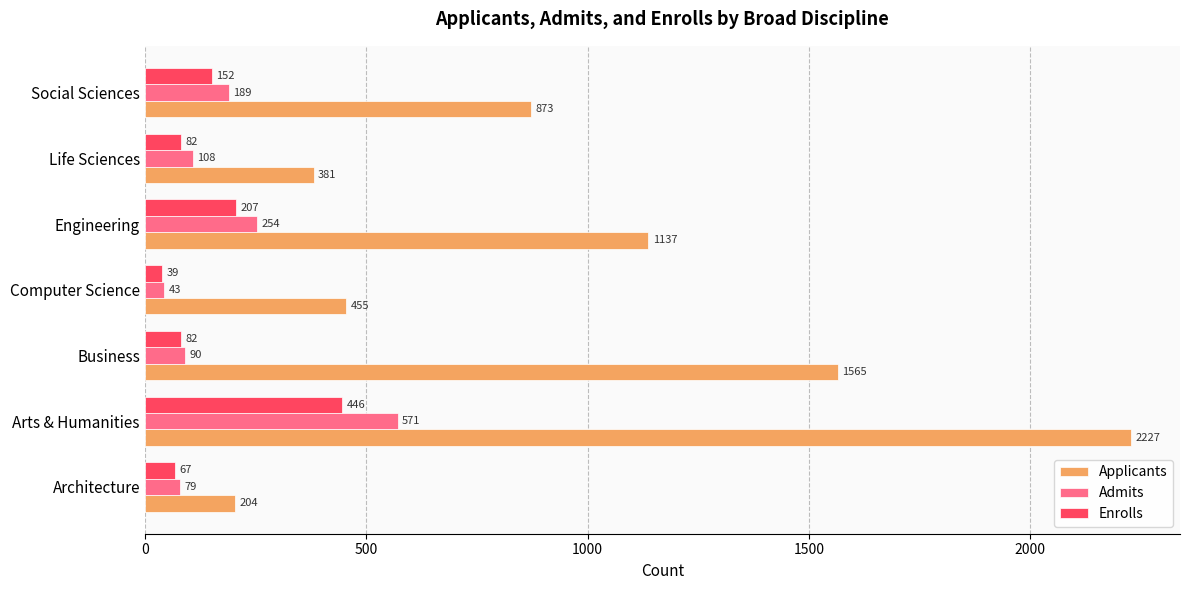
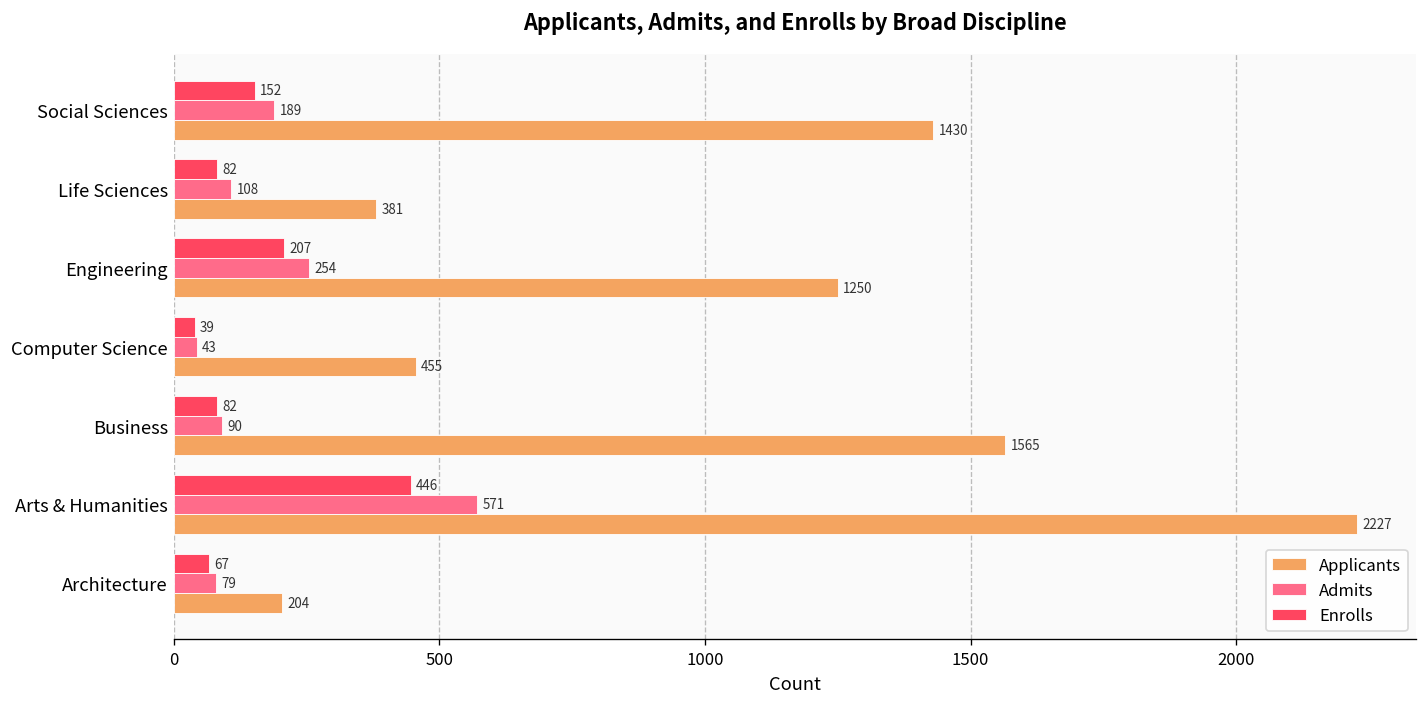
  {
    "Applicants": {
-     "Social Sciences": 873,
+     "Social Sciences": 1430,
      "Life Sciences": 381,
-     "Engineering": 1137,
+     "Engineering": 1250,
      "Computer Science": 455,
      "Business": 1565,
      "Arts & Humanities": 2227,
      "Architecture": 204
    }
  }
